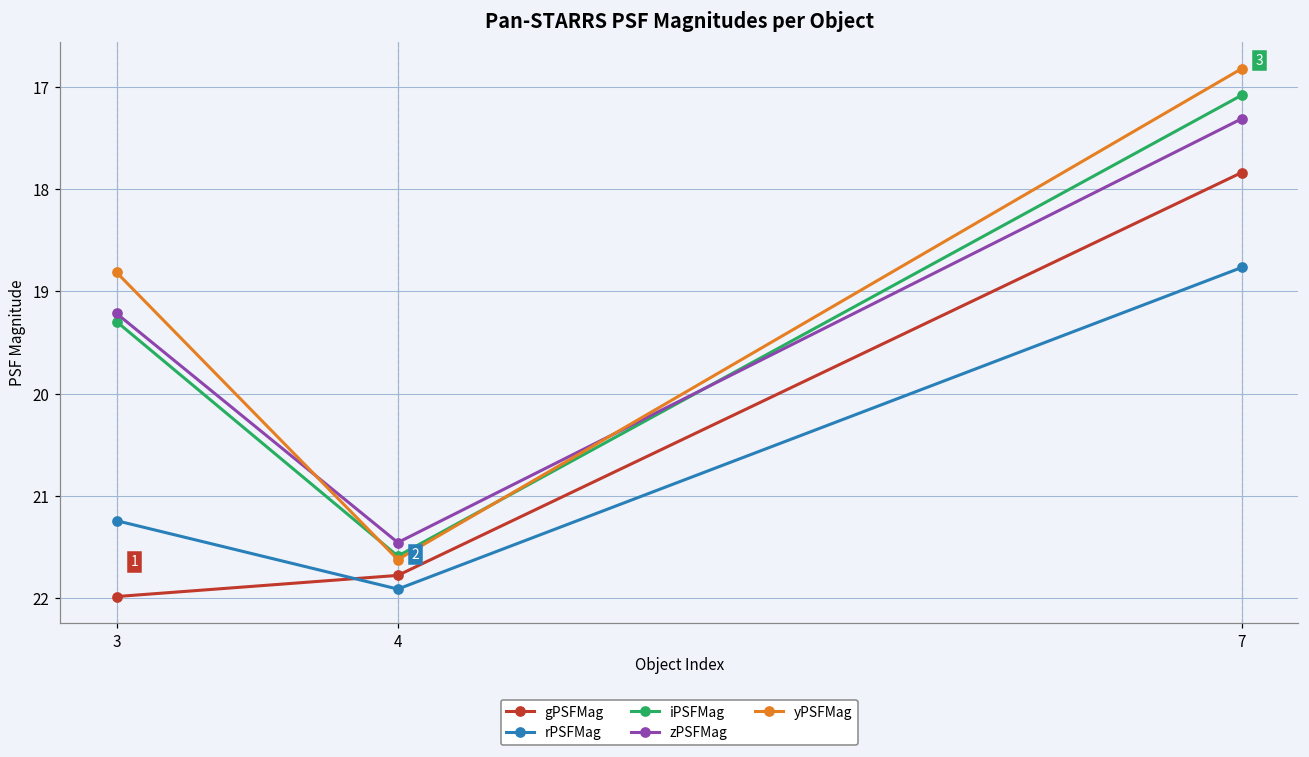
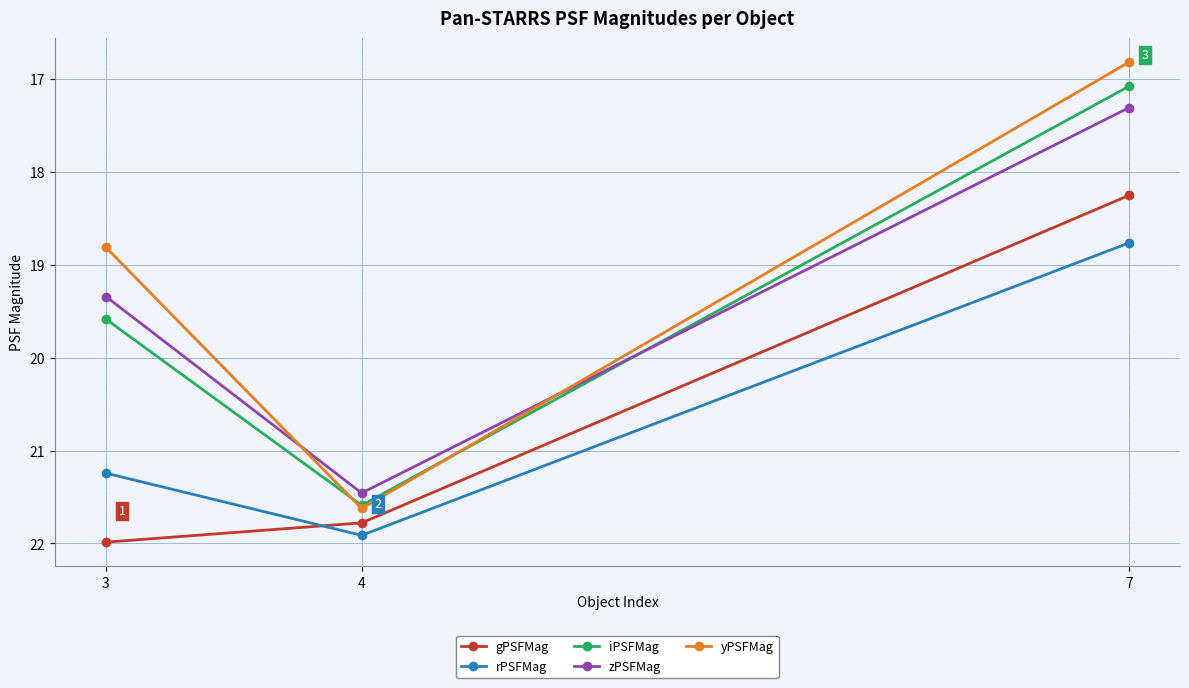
  {
    "gPSFMag": {
      "3": 22.0,
      "4": 21.8,
-     "7": 17.8
+     "7": 18.3
    },
    "rPSFMag": {
      "3": 21.2,
      "4": 21.9,
      "7": 18.8
    },
    "iPSFMag": {
-     "3": 19.3,
+     "3": 19.6,
      "7": 17.1
    },
    "zPSFMag": {
-     "3": 19.2,
+     "3": 19.3,
      "4": 21.5,
      "7": 17.3
    },
    "yPSFMag": {
      "3": 18.8
    }
  }
